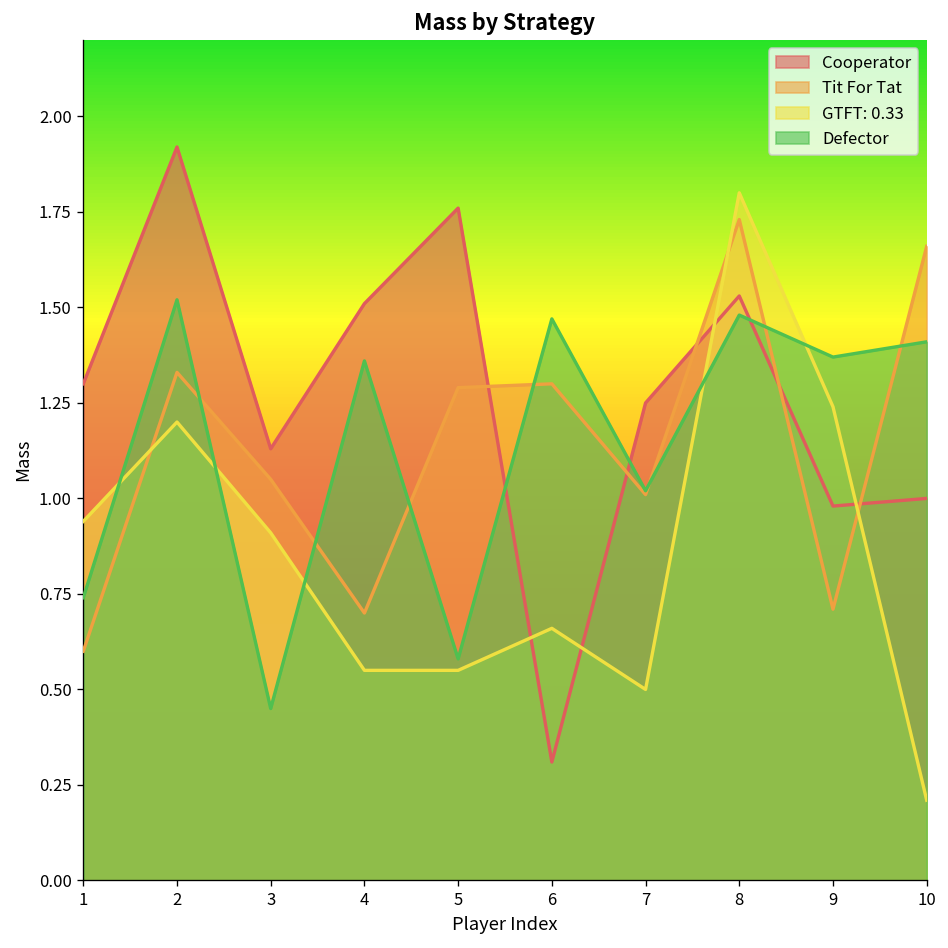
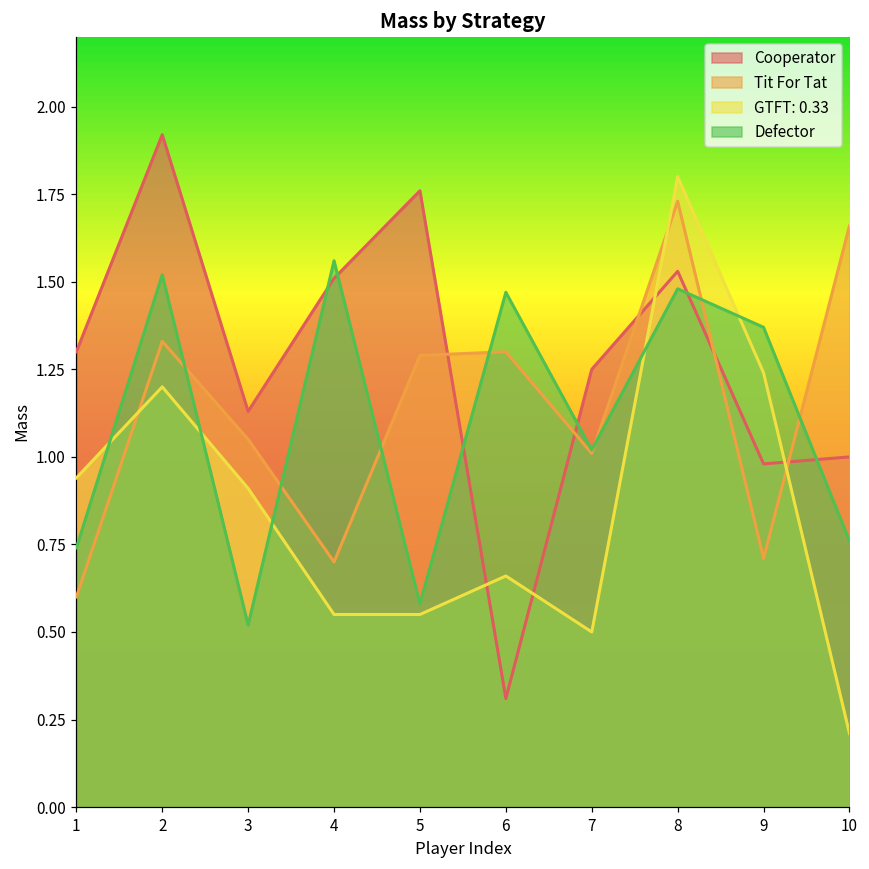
  {
    "Cooperator": {
      "1": 1.30,
      "2": 1.92,
      "3": 1.13,
      "4": 1.51,
      "5": 1.76,
      "6": 0.31,
      "7": 1.25,
      "8": 1.53,
      "9": 0.98,
      "10": 1.00
    },
    "Defector": {
      "1": 0.74,
      "2": 1.52,
-     "3": 0.45,
-     "4": 1.36,
+     "3": 0.52,
+     "4": 1.56,
      "5": 0.58,
      "6": 1.47,
      "7": 1.02,
      "8": 1.48,
      "9": 1.37,
-     "10": 1.41
+     "10": 0.76
    }
  }
